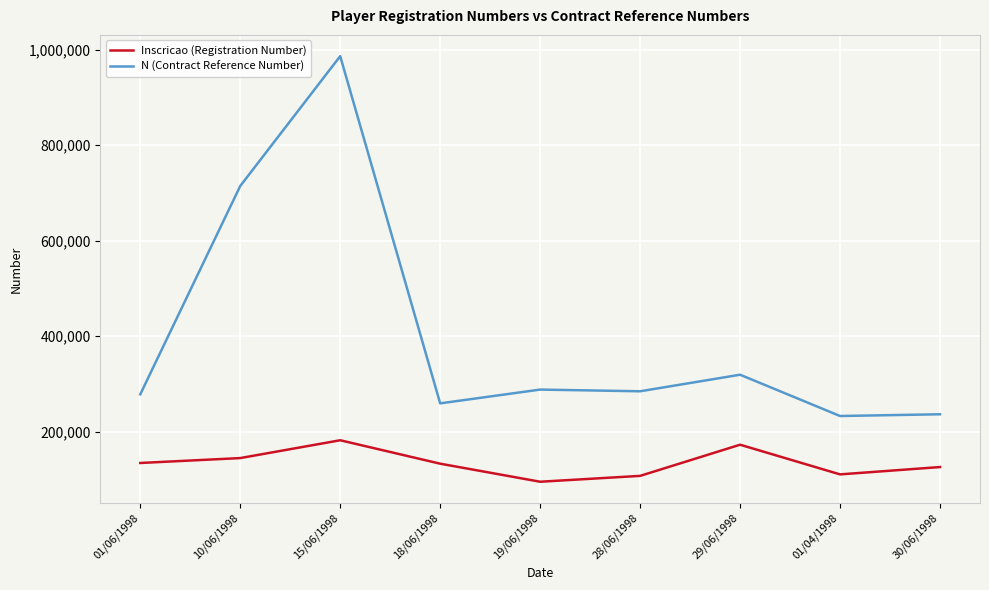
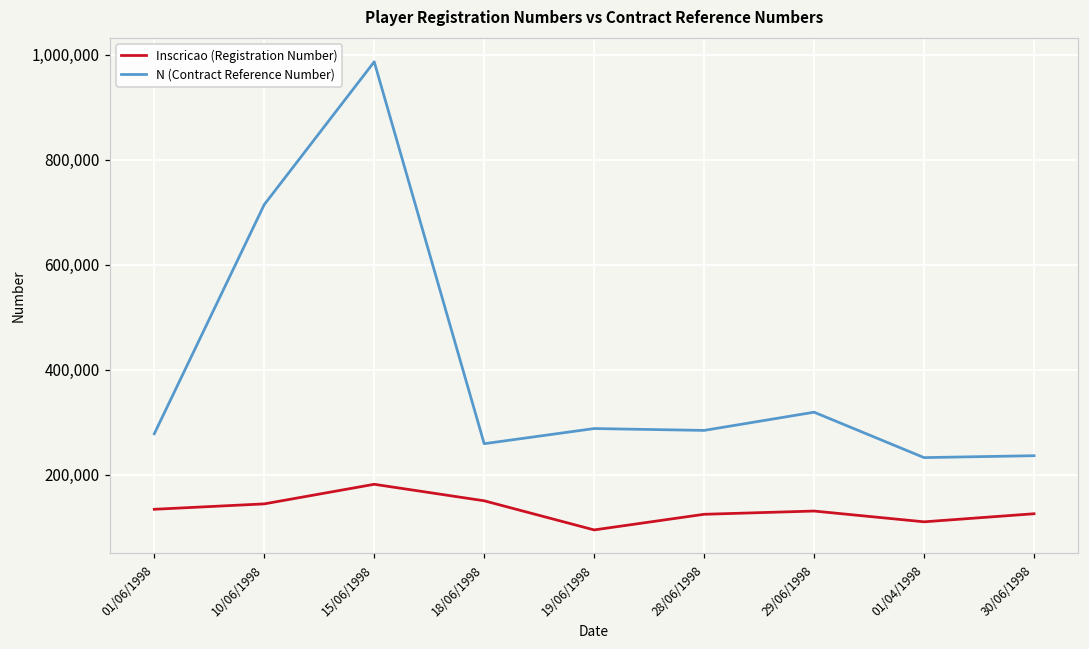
  {
    "Inscricao (Registration Number)": {
      "01/06/1998": "130,000",
      "10/06/1998": "140,000",
      "15/06/1998": "180,000",
-     "18/06/1998": "130,000",
+     "18/06/1998": "150,000",
      "19/06/1998": "100,000",
-     "28/06/1998": "110,000",
-     "29/06/1998": "170,000",
+     "28/06/1998": "130,000",
+     "29/06/1998": "130,000",
      "01/04/1998": "110,000",
      "30/06/1998": "130,000"
    },
    "N (Contract Reference Number)": {
      "01/06/1998": "280,000",
      "10/06/1998": "710,000",
      "15/06/1998": "990,000",
      "18/06/1998": "260,000",
      "19/06/1998": "290,000",
      "28/06/1998": "280,000",
      "29/06/1998": "320,000",
      "01/04/1998": "230,000",
      "30/06/1998": "240,000"
    }
  }
